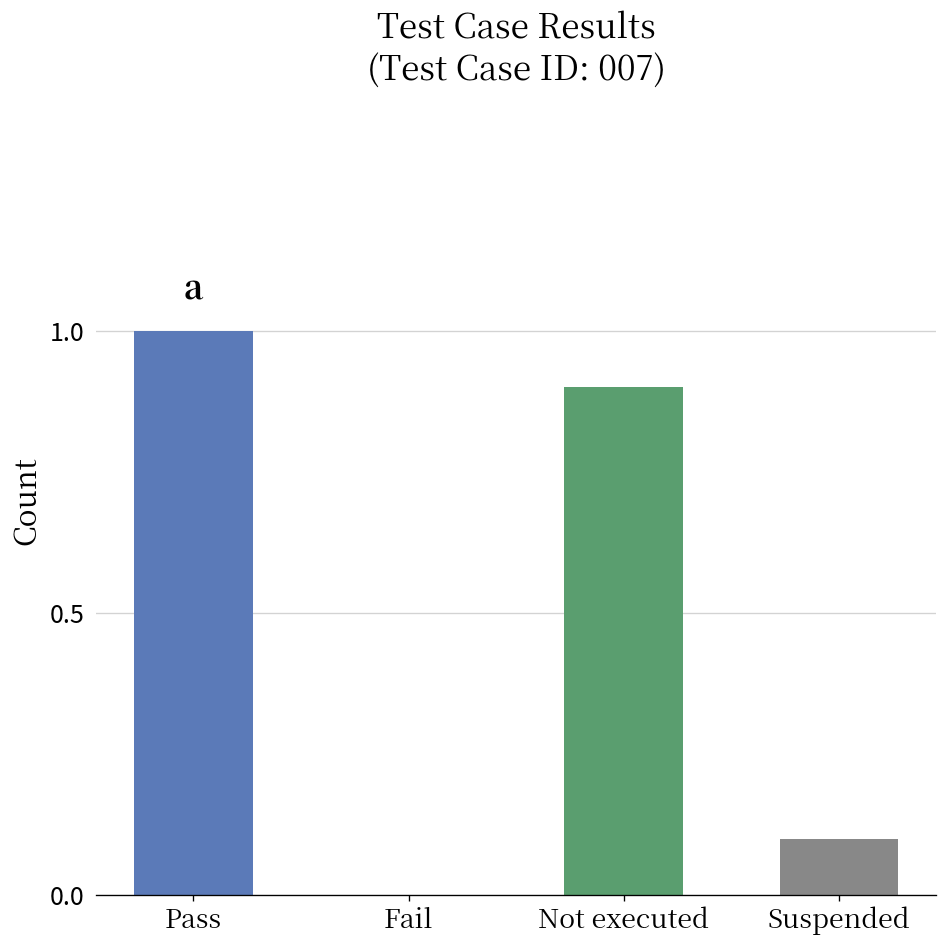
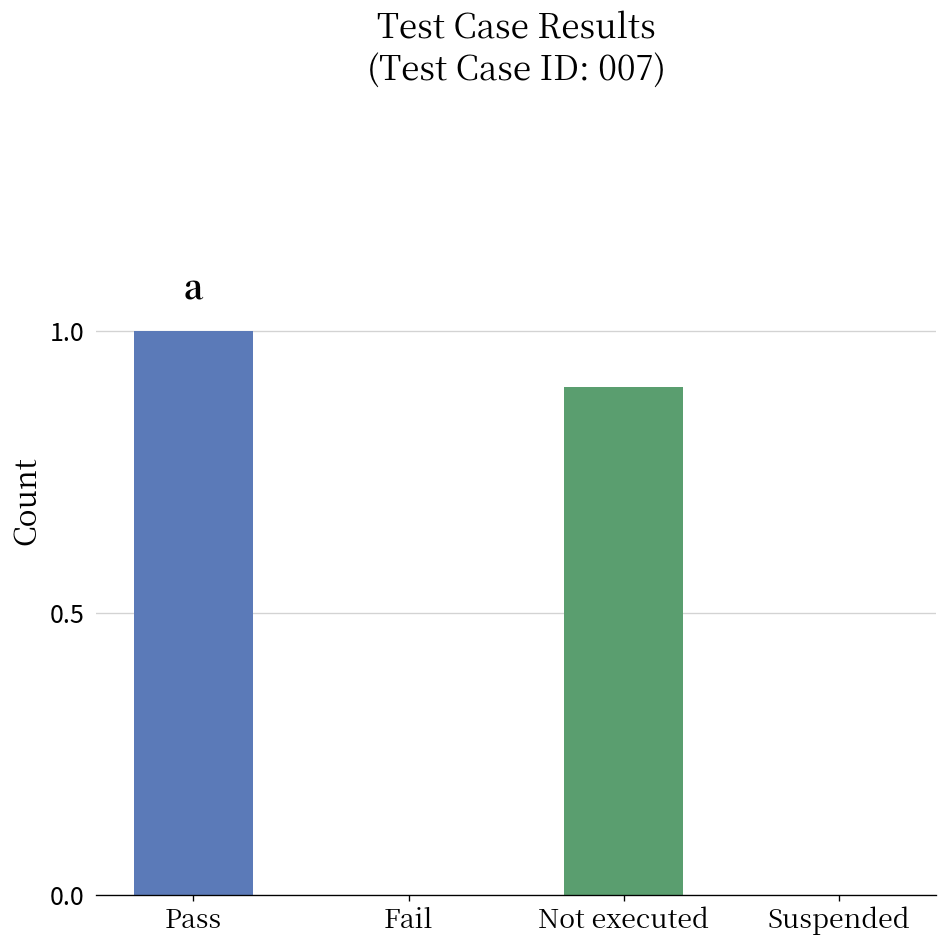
  {
    "Pass": 1.0,
    "Fail": 0.0,
    "Not executed": 0.9,
-   "Suspended": 0.1
+   "Suspended": 0.0
  }
